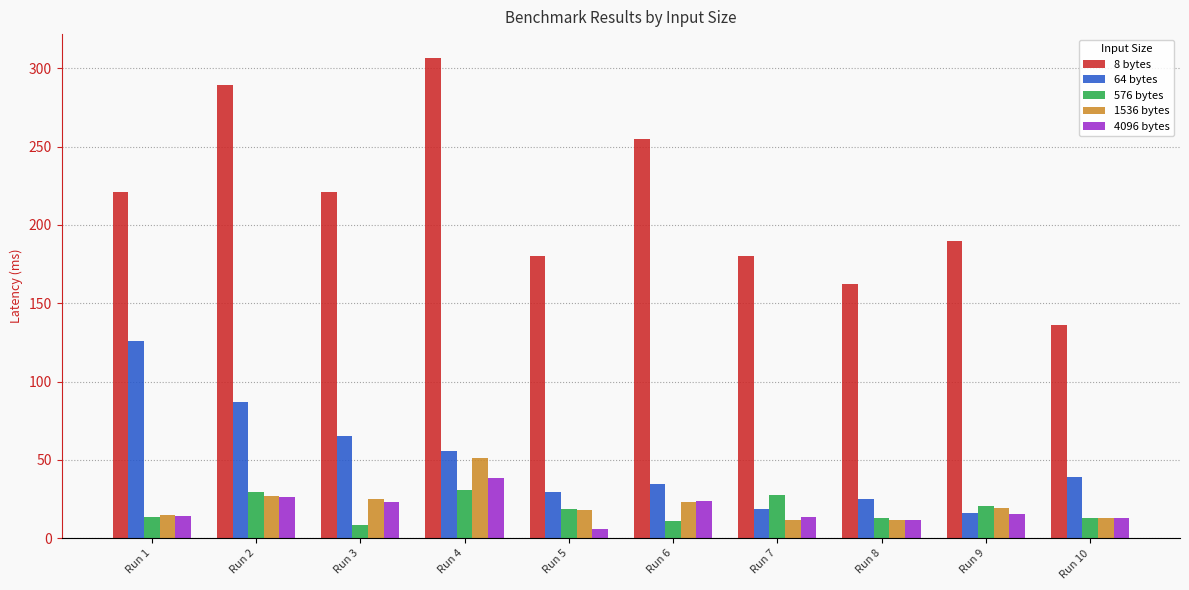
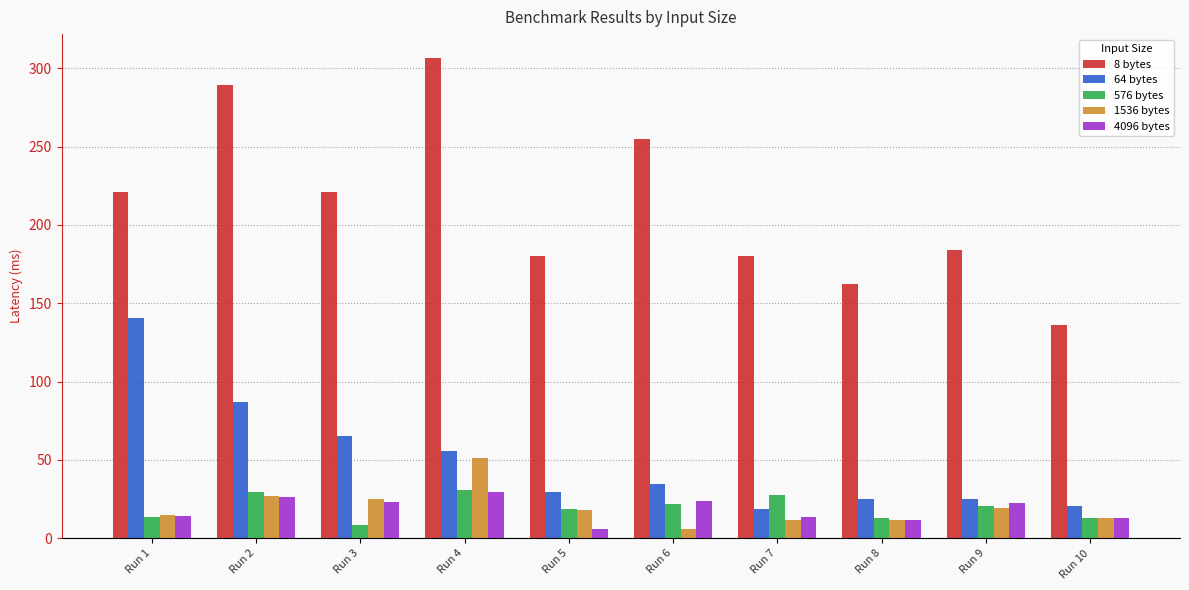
  {
    "8 bytes": {
      "Run 1": 221,
      "Run 2": 289,
      "Run 3": 221,
      "Run 4": 307,
      "Run 5": 181,
      "Run 6": 255,
      "Run 7": 180,
      "Run 8": 162,
-     "Run 9": 190,
+     "Run 9": 184,
      "Run 10": 136
    },
    "64 bytes": {
-     "Run 1": 126,
+     "Run 1": 140,
      "Run 2": 87,
      "Run 3": 65,
      "Run 4": 55,
      "Run 5": 29,
      "Run 6": 35,
      "Run 7": 19,
      "Run 8": 25,
-     "Run 9": 16,
-     "Run 10": 39
+     "Run 9": 25,
+     "Run 10": 21
    },
    "576 bytes": {
      "Run 1": 14,
      "Run 2": 29,
      "Run 3": 8,
      "Run 4": 31,
      "Run 5": 19,
-     "Run 6": 11,
+     "Run 6": 22,
      "Run 7": 28,
      "Run 8": 13,
      "Run 9": 21,
      "Run 10": 13
    },
    "1536 bytes": {
      "Run 1": 15,
      "Run 2": 27,
      "Run 3": 25,
      "Run 4": 51,
      "Run 5": 18,
-     "Run 6": 23,
+     "Run 6": 6,
      "Run 7": 12,
      "Run 8": 12,
      "Run 9": 19,
      "Run 10": 13
    },
    "4096 bytes": {
      "Run 1": 14,
      "Run 2": 27,
      "Run 3": 23,
-     "Run 4": 38,
+     "Run 4": 30,
      "Run 5": 6,
      "Run 6": 24,
      "Run 7": 14,
      "Run 8": 12,
-     "Run 9": 15,
+     "Run 9": 22,
      "Run 10": 13
    }
  }
